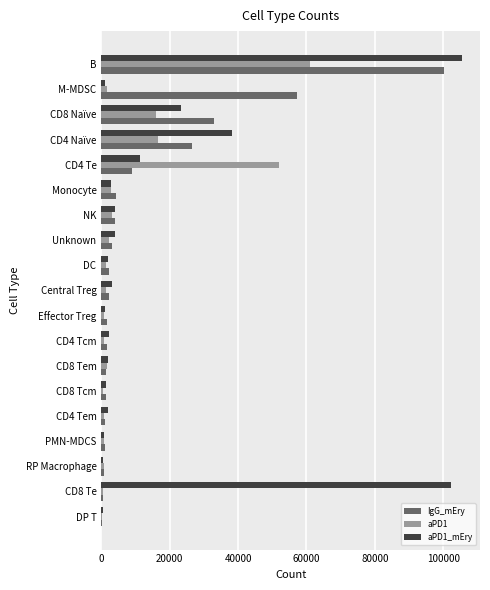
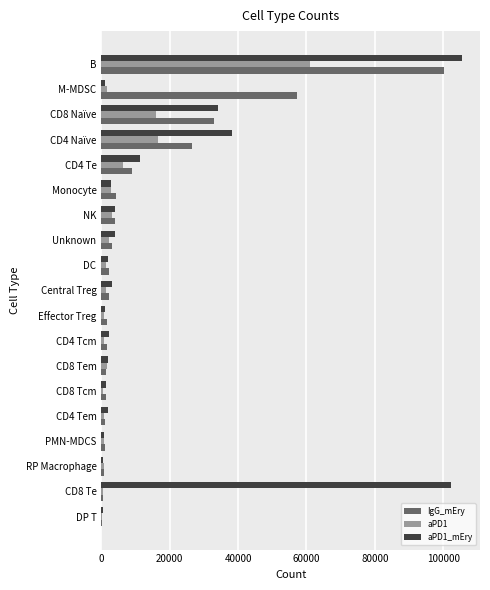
  {
    "IgG_mEry": {
      "B": 100000,
      "M-MDSC": 57000,
      "CD8 Naïve": 33000,
      "CD4 Naïve": 27000,
      "CD4 Te": 9000,
      "Monocyte": 4000,
      "NK": 4000,
      "Unknown": 3000,
      "DC": 2000,
      "Central Treg": 2000,
      "Effector Treg": 2000,
      "CD4 Tcm": 2000,
      "CD8 Tem": 1000,
      "CD8 Tcm": 1000,
      "CD4 Tem": 1000,
      "PMN-MDCS": 1000
    },
    "aPD1": {
      "B": 61000,
      "M-MDSC": 2000,
      "CD8 Naïve": 16000,
      "CD4 Naïve": 16000,
-     "CD4 Te": 52000,
+     "CD4 Te": 6000,
      "Monocyte": 3000,
      "NK": 3000,
      "Unknown": 2000,
      "DC": 2000,
      "Central Treg": 1000,
      "Effector Treg": 1000,
      "CD8 Tem": 2000,
      "CD4 Tem": 1000,
      "PMN-MDCS": 1000
    },
    "aPD1_mEry": {
      "B": 105000,
      "M-MDSC": 1000,
-     "CD8 Naïve": 23000,
+     "CD8 Naïve": 34000,
      "CD4 Naïve": 38000,
      "CD4 Te": 11000,
      "Monocyte": 3000,
      "NK": 4000,
      "Unknown": 4000,
      "DC": 2000,
      "Central Treg": 3000,
      "Effector Treg": 1000,
      "CD4 Tcm": 2000,
      "CD8 Tem": 2000,
      "CD8 Tcm": 1000,
      "CD4 Tem": 2000,
      "PMN-MDCS": 1000,
      "CD8 Te": 102000
    }
  }
